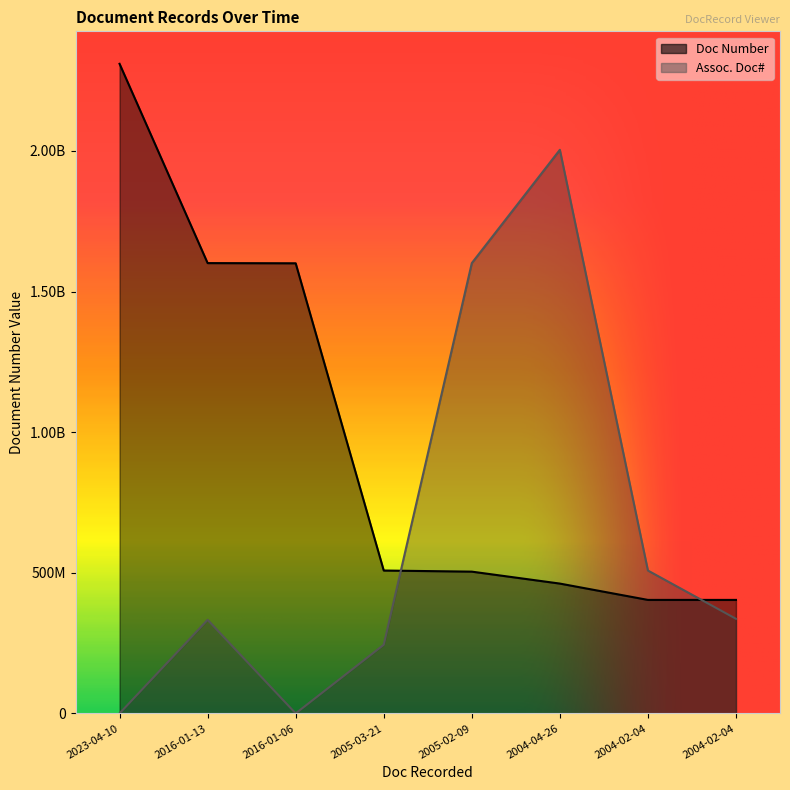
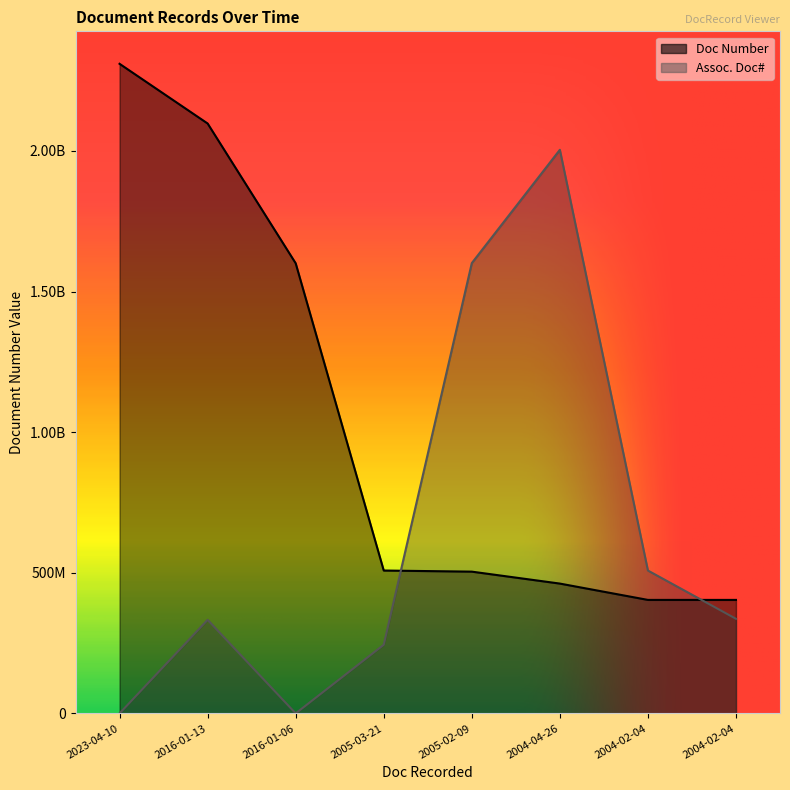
  {
    "Doc Number": {
      "2023-04-10": 2310000000,
-     "2016-01-13": 1600000000,
+     "2016-01-13": 2100000000,
      "2016-01-06": 1600000000,
      "2005-03-21": 510000000,
      "2005-02-09": 500000000,
      "2004-04-26": 460000000
    },
    "Assoc. Doc#": {
      "2023-04-10": 0,
      "2016-01-13": 330000000,
      "2016-01-06": 0,
      "2005-03-21": 240000000,
      "2005-02-09": 1600000000,
      "2004-04-26": 2000000000
    }
  }
